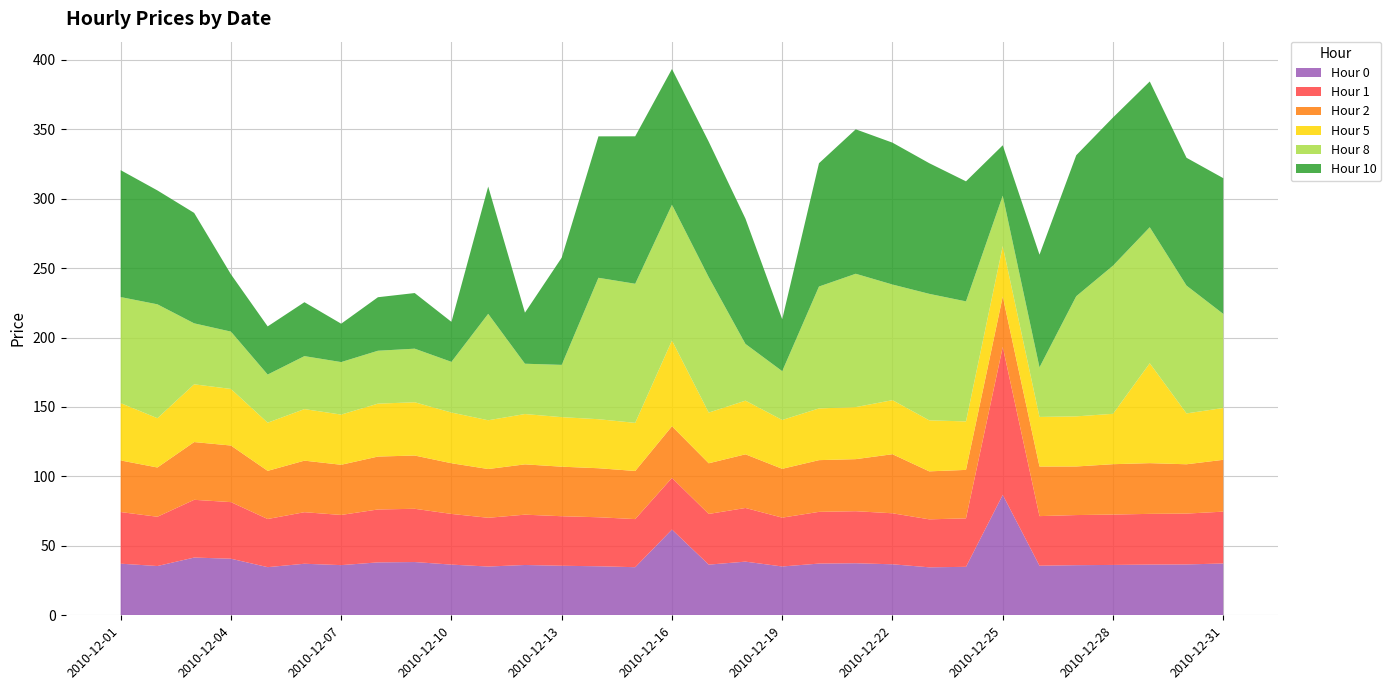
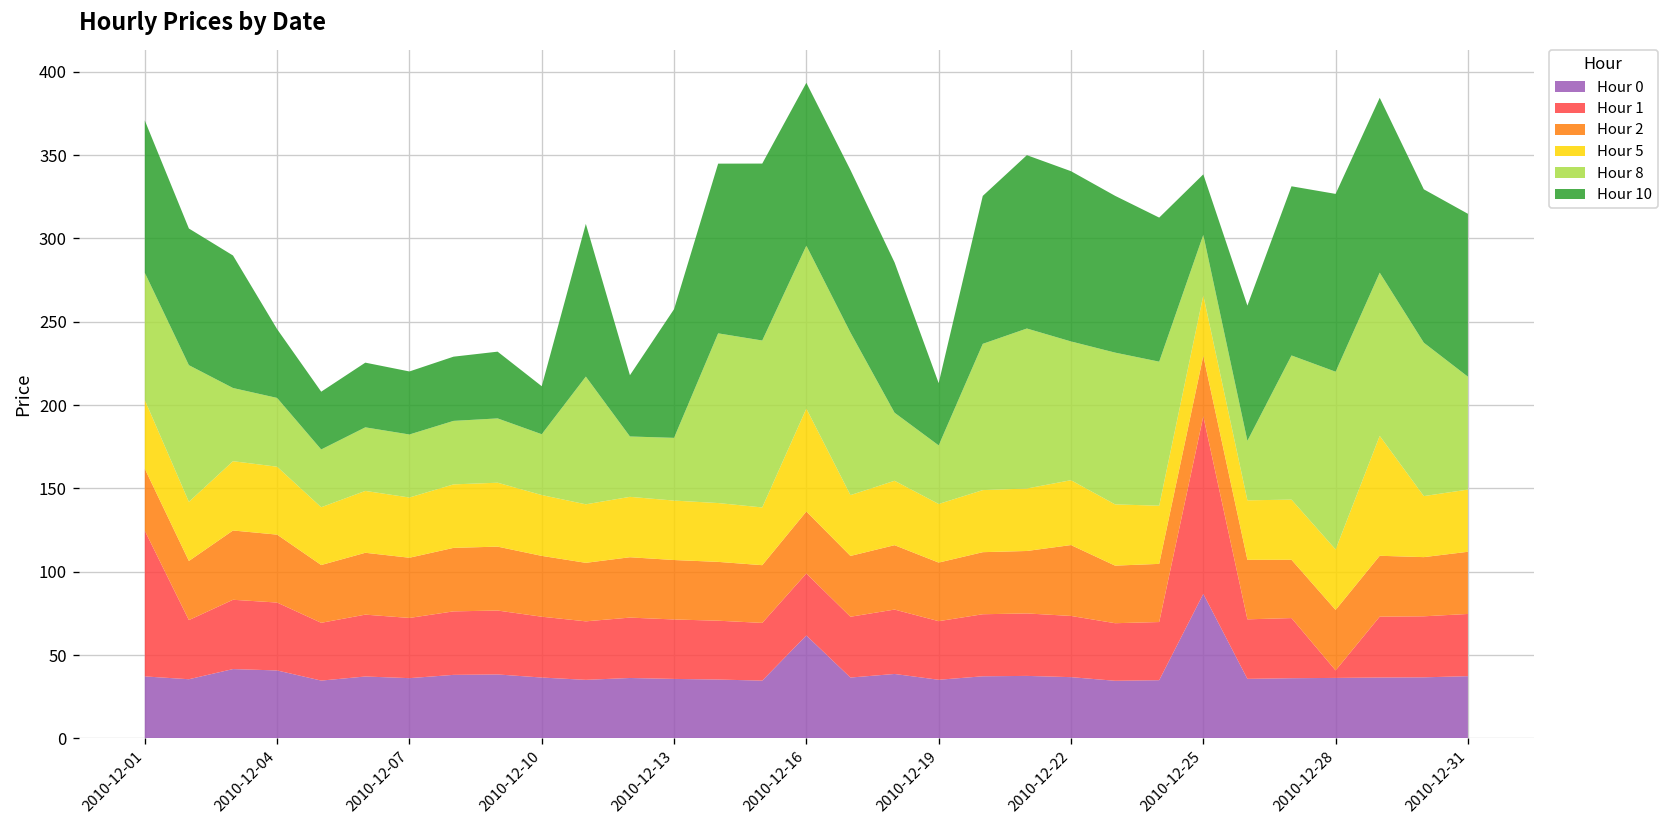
  {
    "Hour 0": {
      "2010-12-01": 37,
      "2010-12-04": 41,
      "2010-12-07": 36,
      "2010-12-10": 37,
      "2010-12-13": 36,
      "2010-12-16": 62,
      "2010-12-19": 35,
      "2010-12-22": 37,
      "2010-12-25": 87,
      "2010-12-28": 36,
      "2010-12-31": 37
    },
    "Hour 1": {
-     "2010-12-01": 37,
+     "2010-12-01": 87,
      "2010-12-04": 41,
      "2010-12-07": 36,
      "2010-12-10": 37,
      "2010-12-13": 36,
      "2010-12-16": 37,
      "2010-12-19": 35,
      "2010-12-22": 37,
      "2010-12-25": 107,
-     "2010-12-28": 36,
+     "2010-12-28": 5,
      "2010-12-31": 37
    },
    "Hour 2": {
      "2010-12-01": 37,
      "2010-12-04": 41,
      "2010-12-07": 36,
      "2010-12-10": 37,
      "2010-12-13": 36,
      "2010-12-16": 37,
      "2010-12-19": 35,
      "2010-12-22": 43,
      "2010-12-25": 36,
      "2010-12-28": 36,
      "2010-12-31": 37
    },
    "Hour 5": {
      "2010-12-01": 41,
      "2010-12-04": 41,
      "2010-12-07": 36,
      "2010-12-10": 37,
      "2010-12-13": 36,
      "2010-12-16": 62,
      "2010-12-19": 35,
      "2010-12-22": 39,
      "2010-12-25": 36,
      "2010-12-28": 36,
      "2010-12-31": 37
    },
    "Hour 8": {
      "2010-12-01": 76,
      "2010-12-04": 41,
      "2010-12-07": 38,
      "2010-12-10": 37,
      "2010-12-13": 38,
      "2010-12-16": 98,
      "2010-12-19": 35,
      "2010-12-22": 83,
      "2010-12-25": 36,
      "2010-12-28": 107,
      "2010-12-31": 68
    },
    "Hour 10": {
      "2010-12-01": 91,
      "2010-12-04": 41,
-     "2010-12-07": 28,
+     "2010-12-07": 38,
      "2010-12-10": 29,
      "2010-12-13": 77,
      "2010-12-16": 98,
      "2010-12-19": 37,
      "2010-12-22": 102,
      "2010-12-25": 36,
      "2010-12-28": 107,
      "2010-12-31": 98
    }
  }
